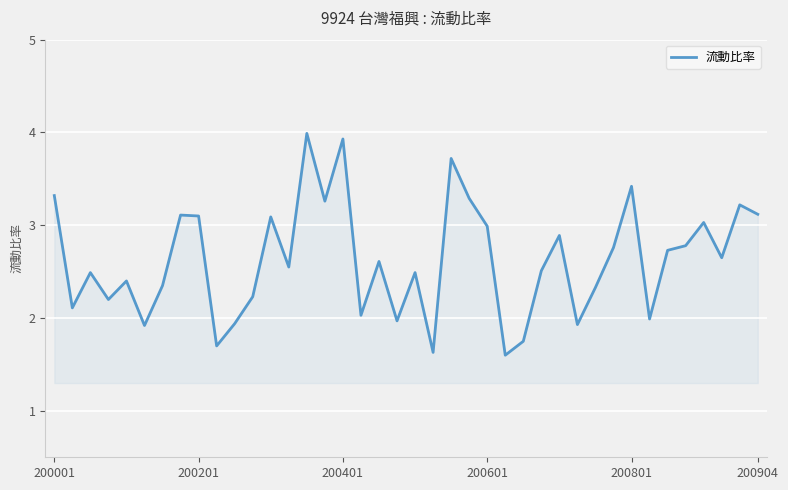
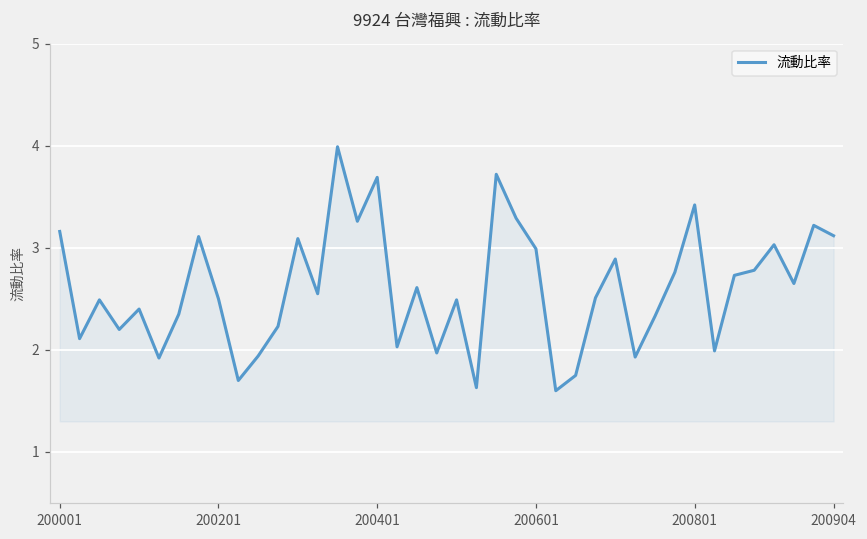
  {
-   "200001": 3.3,
-   "200201": 3.1,
-   "200401": 3.9,
+   "200001": 3.2,
+   "200201": 2.5,
+   "200401": 3.7,
    "200601": 3.0,
    "200801": 3.4,
    "200904": 3.1
  }
